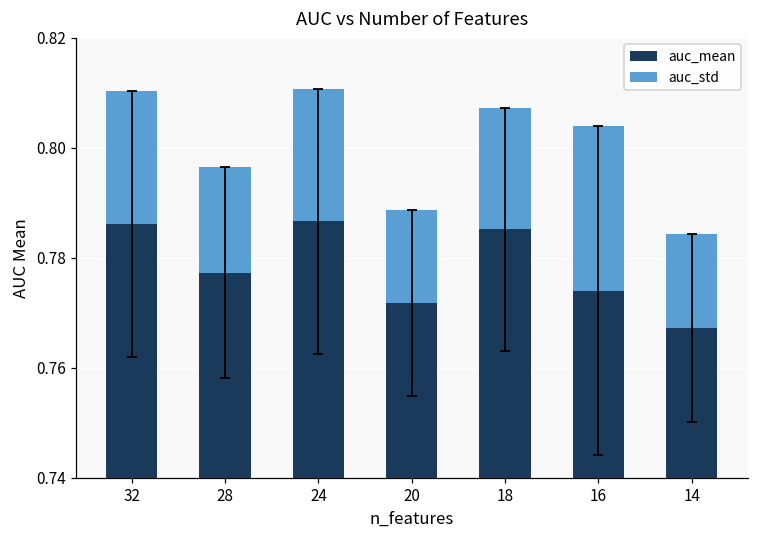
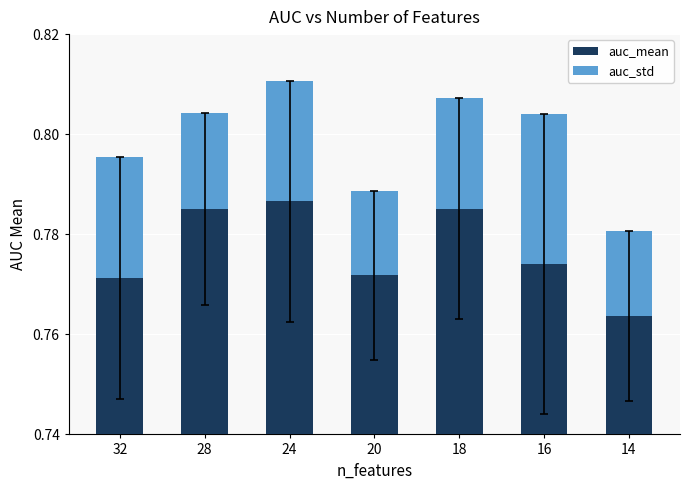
  {
    "auc_mean": {
-     "32": 0.786,
-     "28": 0.777,
+     "32": 0.771,
+     "28": 0.785,
      "24": 0.787,
      "20": 0.772,
      "18": 0.785,
      "16": 0.774,
-     "14": 0.767
+     "14": 0.764
    },
    "auc_std": {
      "32": 0.024,
      "28": 0.019,
      "24": 0.024,
      "20": 0.017,
      "18": 0.022,
      "16": 0.030,
      "14": 0.017
    }
  }
